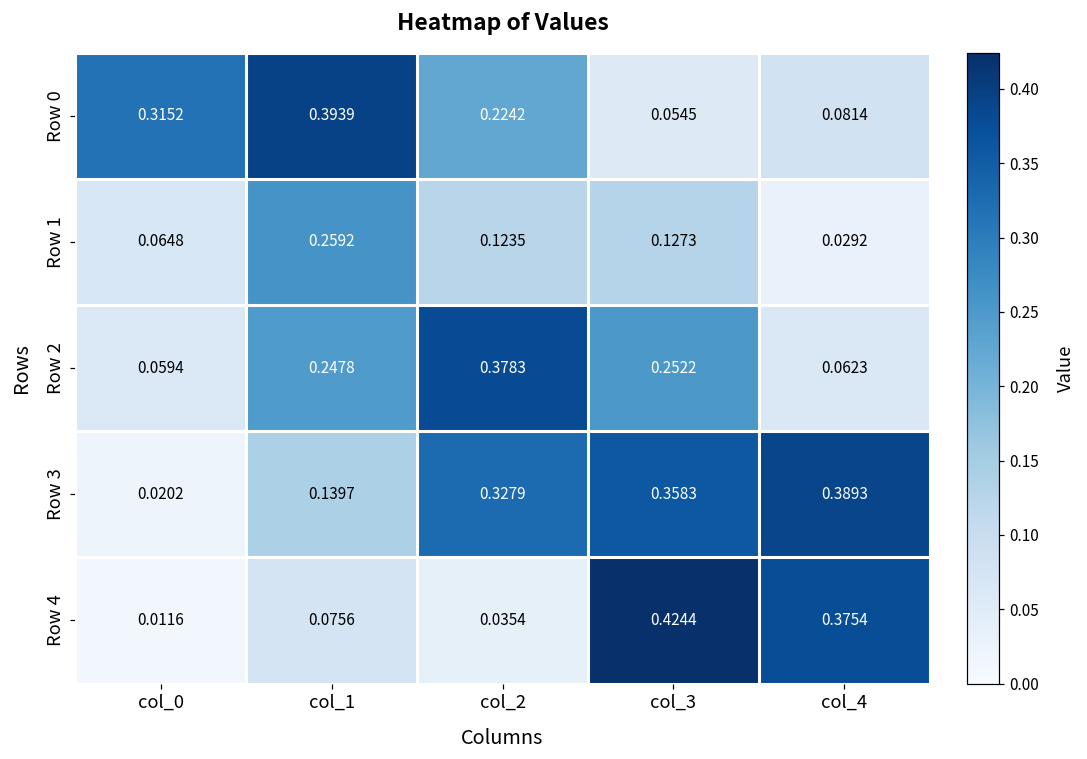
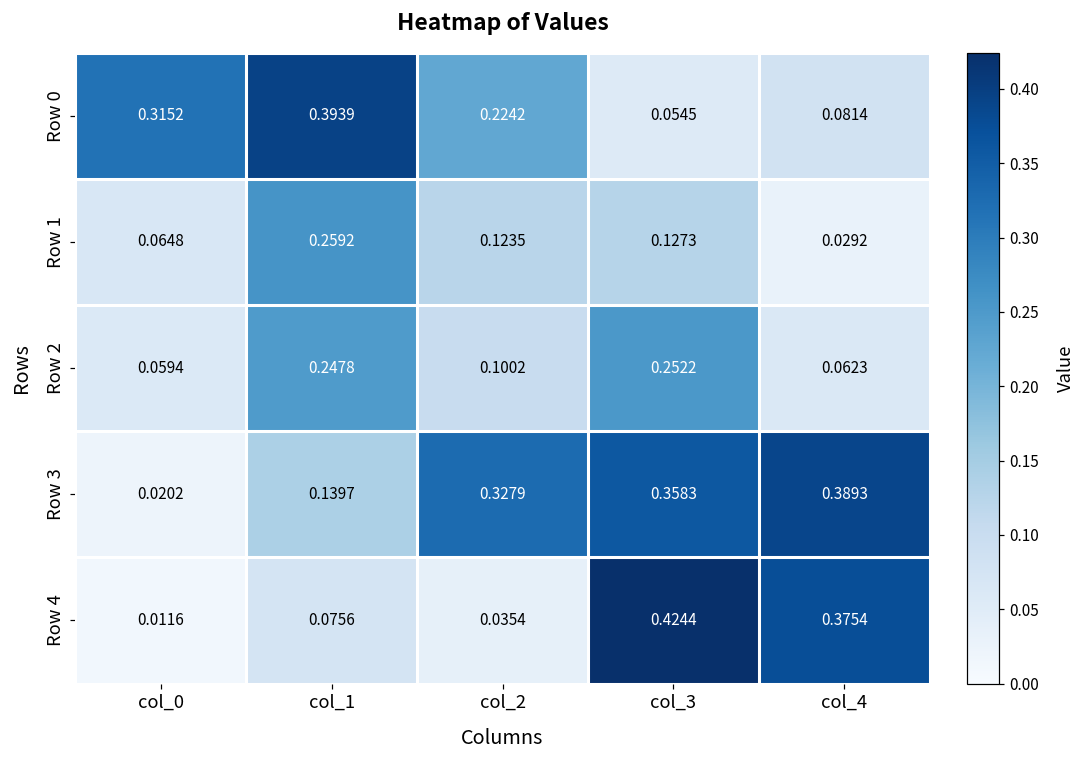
  {
    "Row 0": {
      "col_0": 0.3152,
      "col_1": 0.3939,
      "col_2": 0.2242,
      "col_3": 0.0545,
      "col_4": 0.0814
    },
    "Row 1": {
      "col_0": 0.0648,
      "col_1": 0.2592,
      "col_2": 0.1235,
      "col_3": 0.1273,
      "col_4": 0.0292
    },
    "Row 2": {
      "col_0": 0.0594,
      "col_1": 0.2478,
-     "col_2": 0.3783,
+     "col_2": 0.1002,
      "col_3": 0.2522,
      "col_4": 0.0623
    },
    "Row 3": {
      "col_0": 0.0202,
      "col_1": 0.1397,
      "col_2": 0.3279,
      "col_3": 0.3583,
      "col_4": 0.3893
    },
    "Row 4": {
      "col_0": 0.0116,
      "col_1": 0.0756,
      "col_2": 0.0354,
      "col_3": 0.4244,
      "col_4": 0.3754
    }
  }
